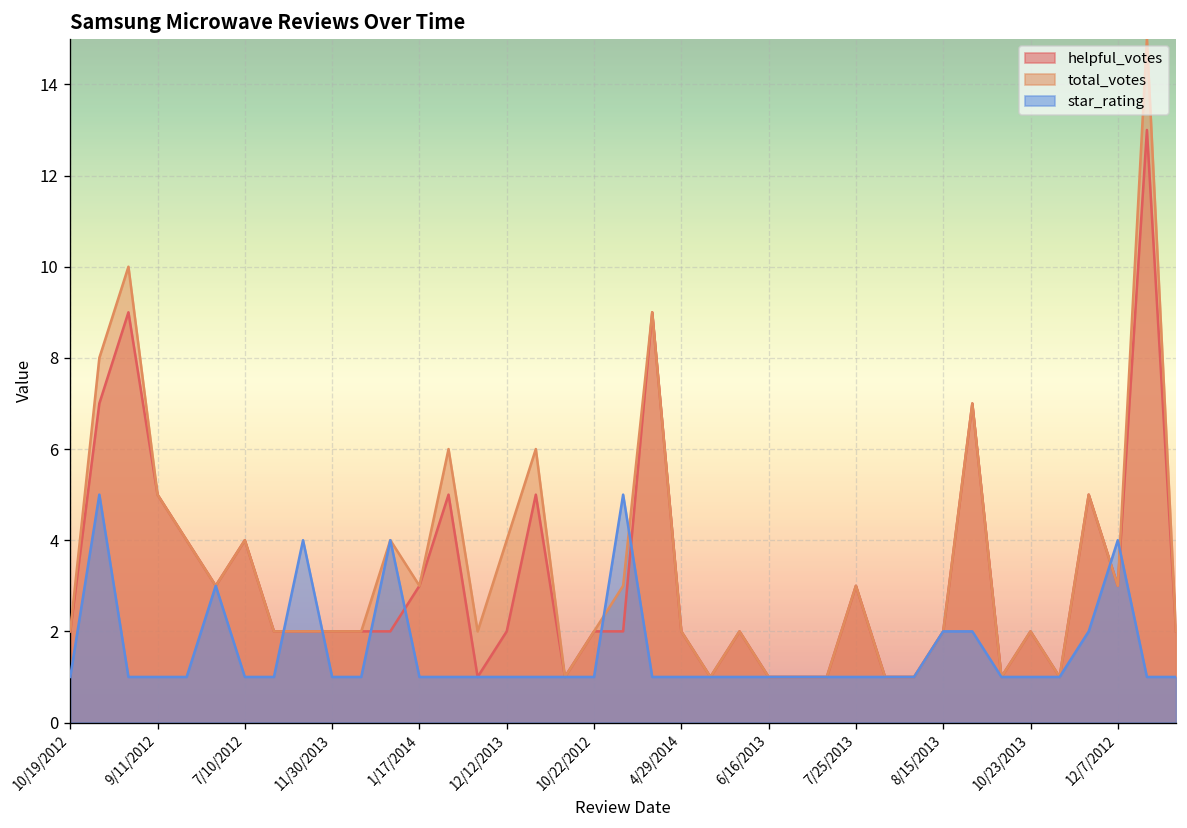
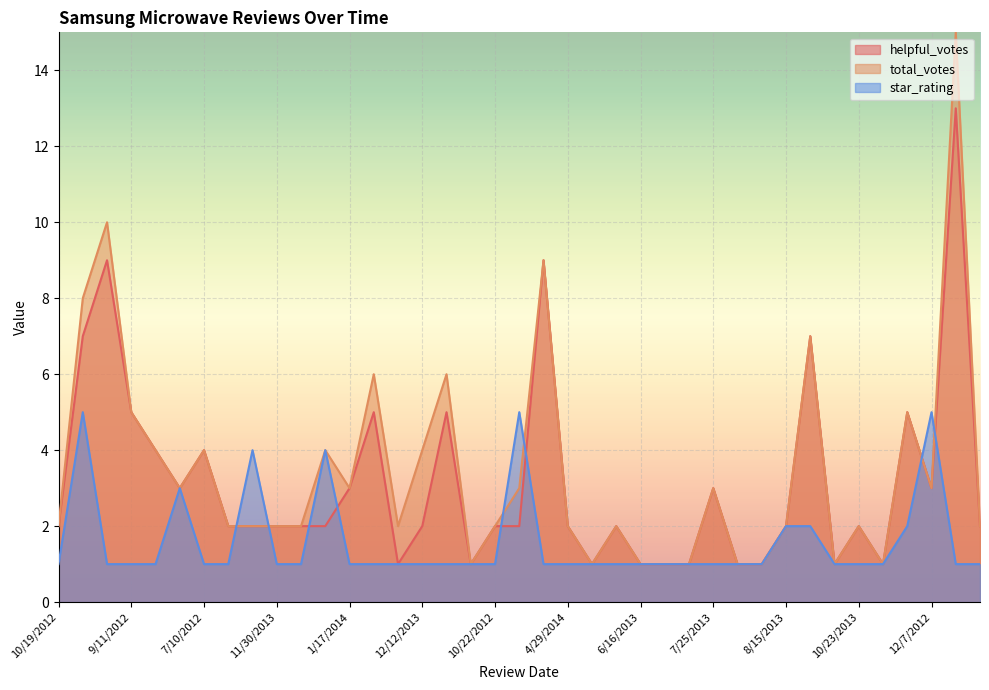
  {
    "star_rating": {
      "10/19/2012": 1,
      "9/11/2012": 1,
      "7/10/2012": 1,
      "11/30/2013": 1,
      "1/17/2014": 1,
      "12/12/2013": 1,
      "4/29/2014": 1,
      "7/25/2013": 1,
      "10/23/2013": 1,
-     "12/7/2012": 4
+     "12/7/2012": 5
    }
  }
